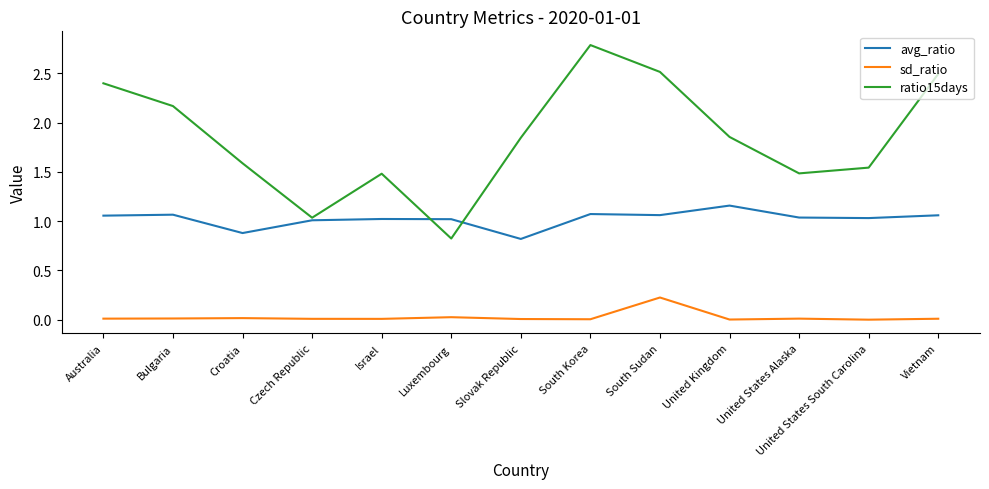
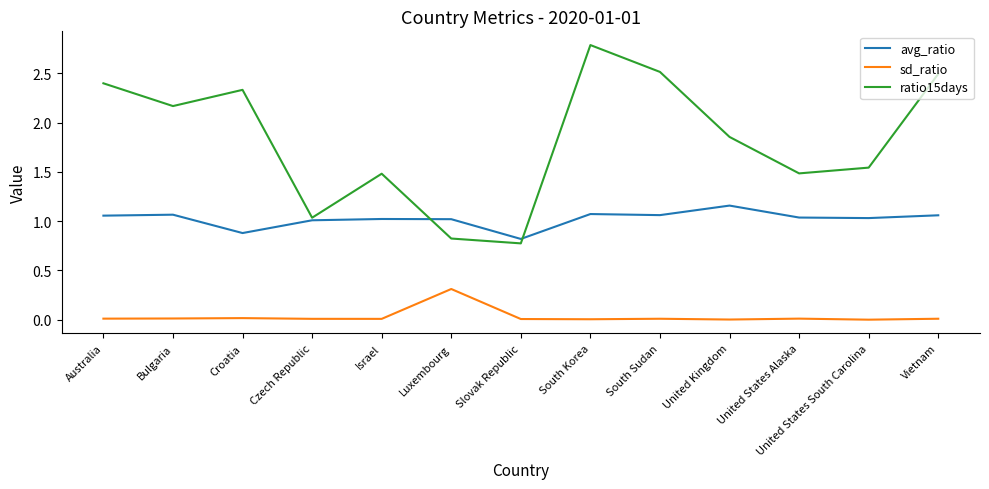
  {
    "avg_ratio": {
      "Australia": 1.1,
      "Bulgaria": 1.1,
      "Croatia": 0.9,
      "Czech Republic": 1.0,
      "Israel": 1.0,
      "Luxembourg": 1.0,
      "Slovak Republic": 0.8,
      "South Korea": 1.1,
      "South Sudan": 1.1,
      "United Kingdom": 1.2,
      "United States Alaska": 1.0,
      "United States South Carolina": 1.0,
      "Vietnam": 1.1
    },
    "sd_ratio": {
      "Australia": 0.0,
      "Bulgaria": 0.0,
      "Croatia": 0.0,
      "Czech Republic": 0.0,
      "Israel": 0.0,
-     "Luxembourg": 0.0,
+     "Luxembourg": 0.3,
      "Slovak Republic": 0.0,
      "South Korea": 0.0,
-     "South Sudan": 0.2,
+     "South Sudan": 0.0,
      "United Kingdom": 0.0,
      "United States Alaska": 0.0,
      "United States South Carolina": 0.0,
      "Vietnam": 0.0
    },
    "ratio15days": {
      "Australia": 2.4,
      "Bulgaria": 2.2,
-     "Croatia": 1.6,
+     "Croatia": 2.3,
      "Czech Republic": 1.0,
      "Israel": 1.5,
      "Luxembourg": 0.8,
-     "Slovak Republic": 1.8,
+     "Slovak Republic": 0.8,
      "South Korea": 2.8,
      "South Sudan": 2.5,
      "United Kingdom": 1.9,
      "United States Alaska": 1.5,
      "United States South Carolina": 1.5
    }
  }
